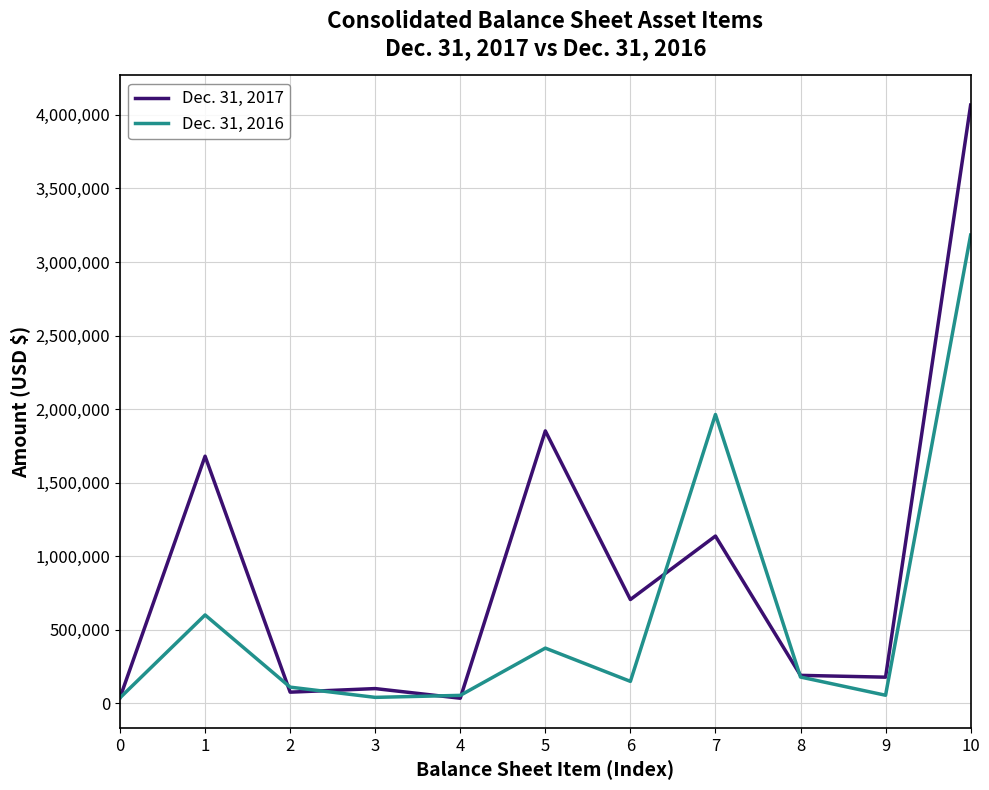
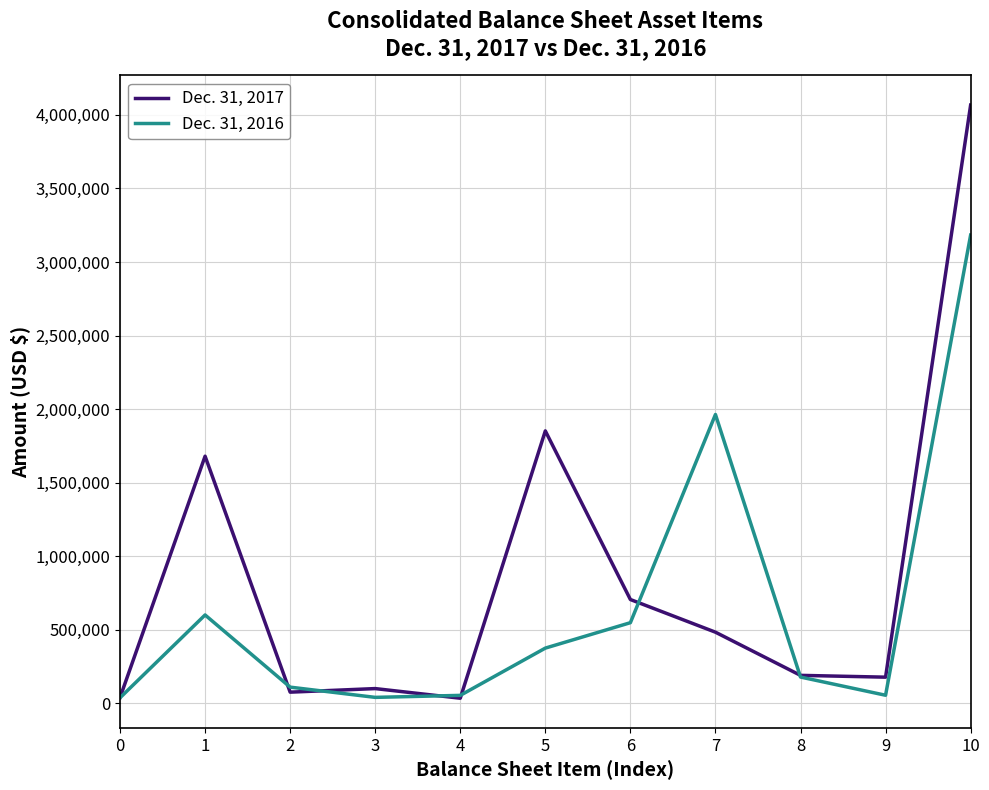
  {
    "Dec. 31, 2017": {
      "1": "1,680,000",
      "2": "80,000",
      "3": "100,000",
      "4": "40,000",
      "5": "1,850,000",
      "6": "710,000",
-     "7": "1,140,000",
+     "7": "480,000",
      "9": "180,000",
      "10": "4,070,000"
    },
    "Dec. 31, 2016": {
      "1": "600,000",
      "2": "110,000",
      "3": "40,000",
      "4": "60,000",
      "5": "380,000",
-     "6": "150,000",
+     "6": "550,000",
      "7": "1,960,000",
      "9": "60,000",
      "10": "3,180,000"
    }
  }
